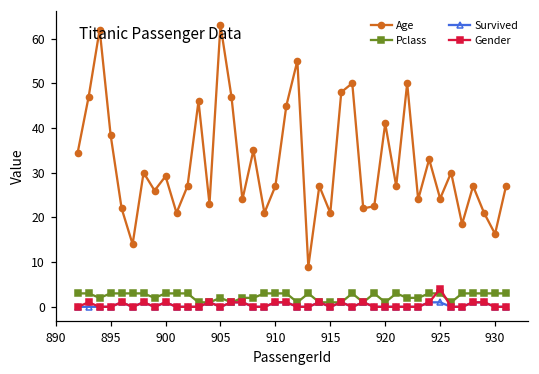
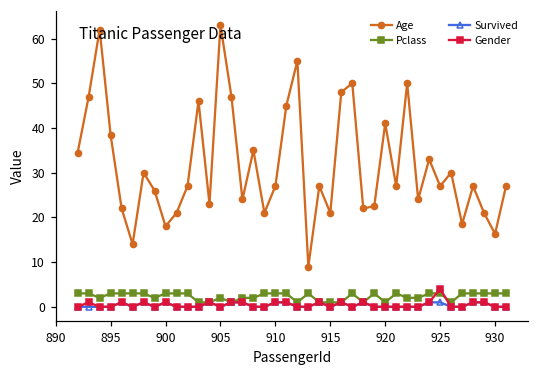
  {
    "Age": {
      "895": 38,
-     "900": 29,
+     "900": 18,
      "905": 63,
      "910": 27,
      "915": 21,
      "920": 41,
-     "925": 24,
+     "925": 27,
      "930": 16
    },
    "Pclass": {
      "895": 3,
      "900": 3,
      "905": 2,
      "910": 3,
      "915": 1,
      "920": 1,
      "925": 3,
      "930": 3
    },
    "Survived": {
      "925": 1
    },
    "Gender": {
      "925": 4
    }
  }
